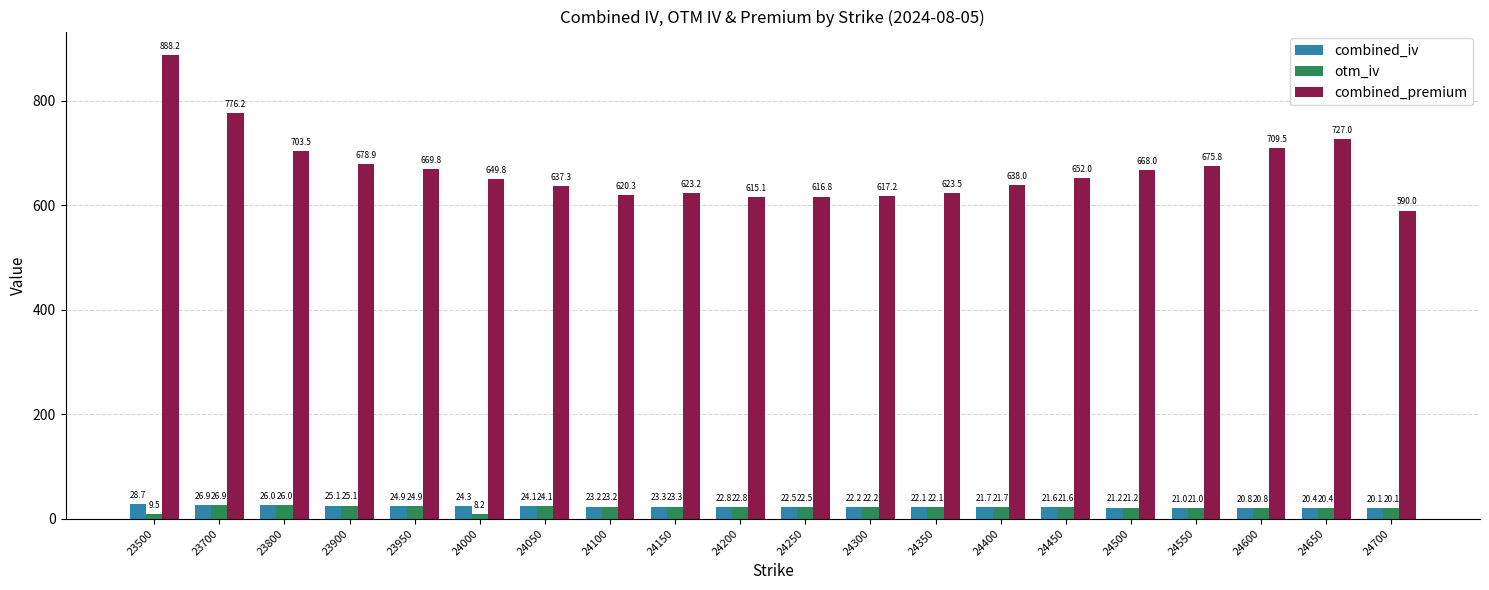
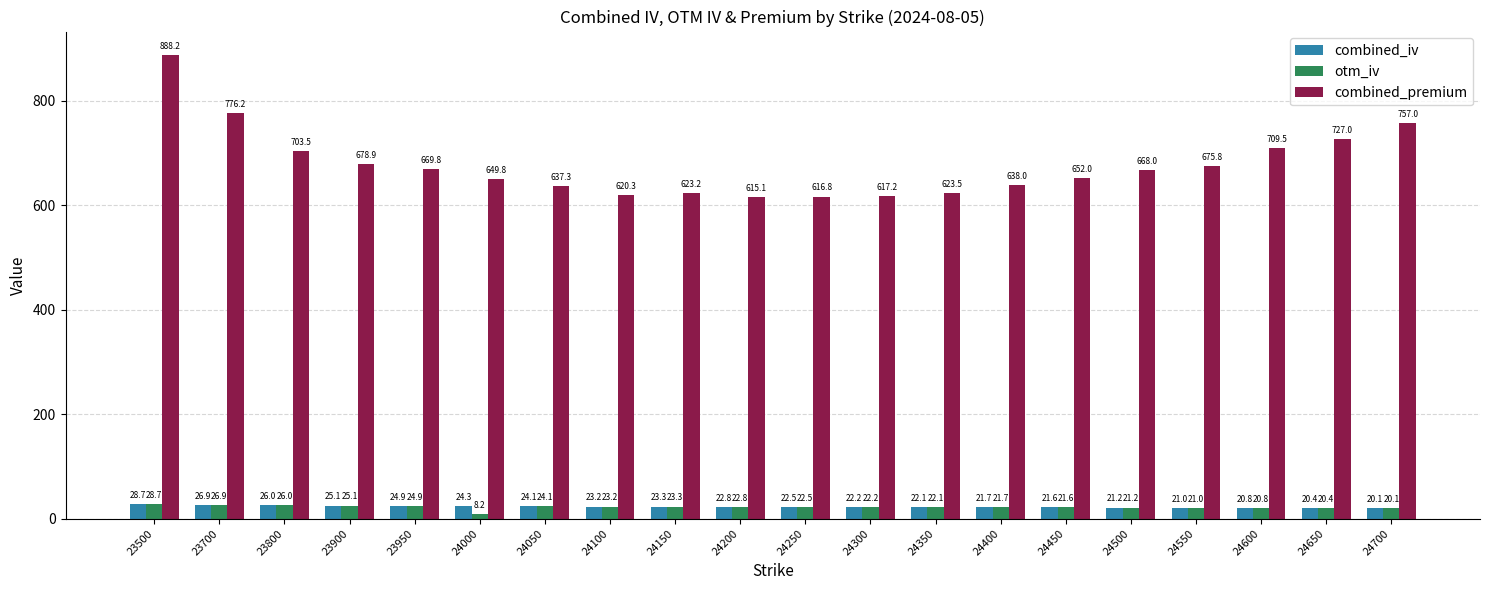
  {
    "combined_iv": {
      "23500": 28.7,
      "23700": 26.9,
      "23800": 26.0,
      "23900": 25.1,
      "23950": 24.9,
      "24000": 24.3,
      "24050": 24.1,
      "24100": 23.2,
      "24150": 23.3,
      "24200": 22.8,
      "24250": 22.5,
      "24300": 22.2,
      "24350": 22.1,
      "24400": 21.7,
      "24450": 21.6,
      "24500": 21.2,
      "24550": 21.0,
      "24600": 20.8,
      "24650": 20.4,
      "24700": 20.1
    },
    "otm_iv": {
-     "23500": 9.5,
+     "23500": 28.7,
      "23700": 26.9,
      "23800": 26.0,
      "23900": 25.1,
      "23950": 24.9,
      "24000": 8.2,
      "24050": 24.1,
      "24100": 23.2,
      "24150": 23.3,
      "24200": 22.8,
      "24250": 22.5,
      "24300": 22.2,
      "24350": 22.1,
      "24400": 21.7,
      "24450": 21.6,
      "24500": 21.2,
      "24550": 21.0,
      "24600": 20.8,
      "24650": 20.4,
      "24700": 20.1
    },
    "combined_premium": {
      "23500": 888.2,
      "23700": 776.2,
      "23800": 703.5,
      "23900": 678.9,
      "23950": 669.8,
      "24000": 649.8,
      "24050": 637.3,
      "24100": 620.3,
      "24150": 623.2,
      "24200": 615.1,
      "24250": 616.8,
      "24300": 617.2,
      "24350": 623.5,
      "24400": 638.0,
      "24450": 652.0,
      "24500": 668.0,
      "24550": 675.8,
      "24600": 709.5,
      "24650": 727.0,
-     "24700": 590.0
+     "24700": 757.0
    }
  }
